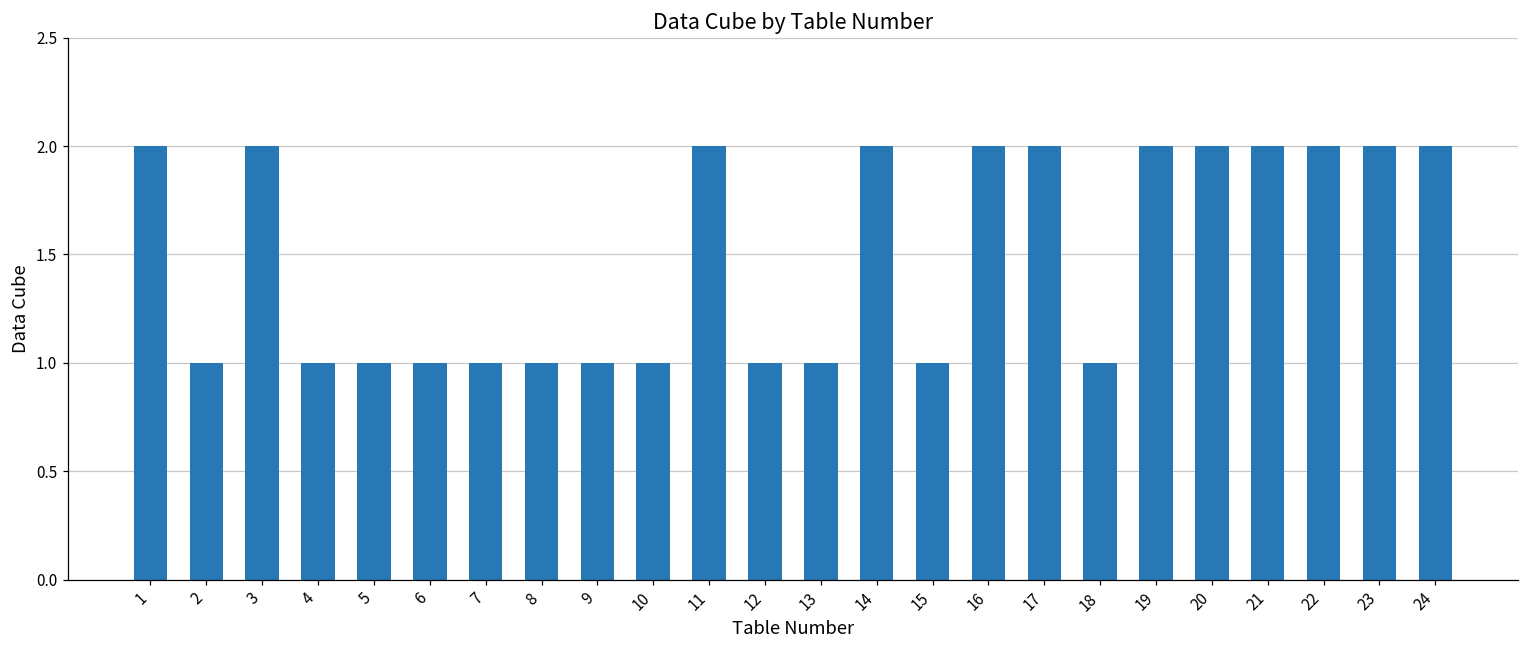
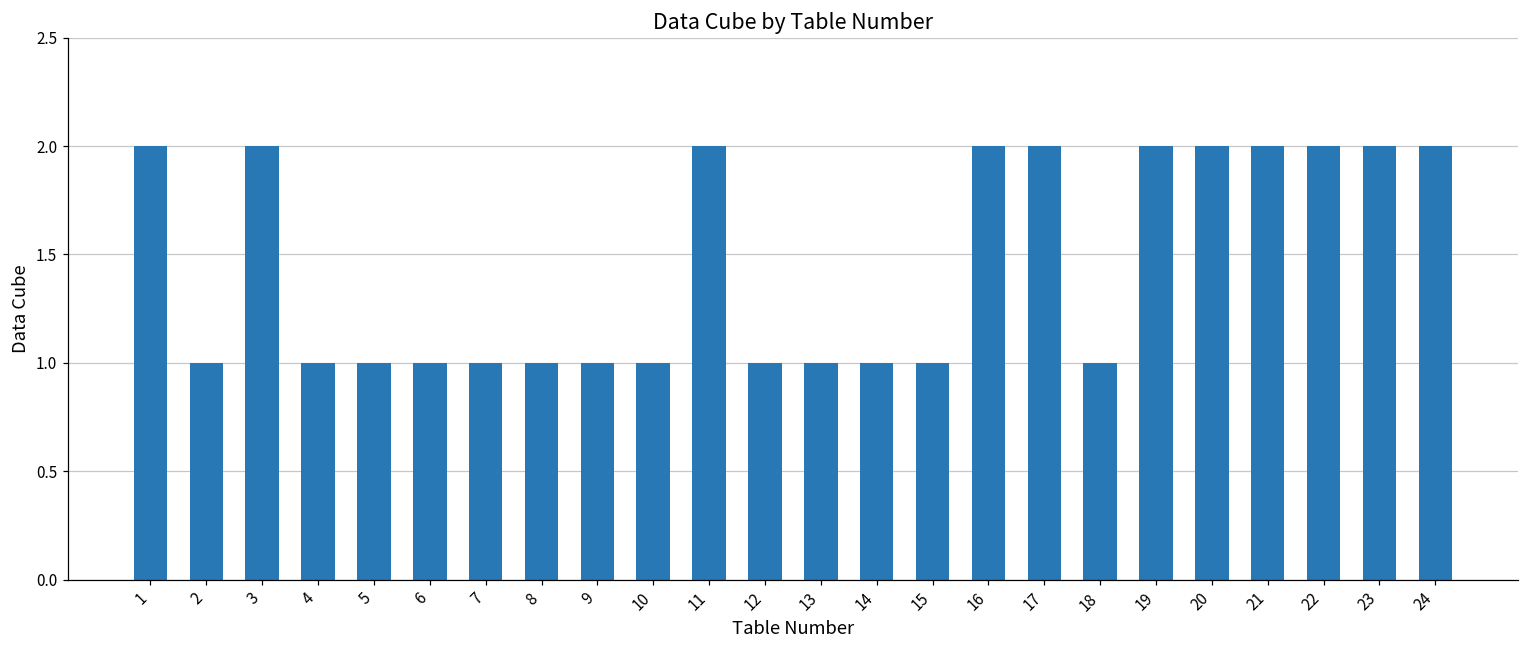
  {
    "1": 2,
    "2": 1,
    "3": 2,
    "4": 1,
    "5": 1,
    "6": 1,
    "7": 1,
    "8": 1,
    "9": 1,
    "10": 1,
    "11": 2,
    "12": 1,
    "13": 1,
-   "14": 2,
+   "14": 1,
    "15": 1,
    "16": 2,
    "17": 2,
    "18": 1,
    "19": 2,
    "20": 2,
    "21": 2,
    "22": 2,
    "23": 2,
    "24": 2
  }
